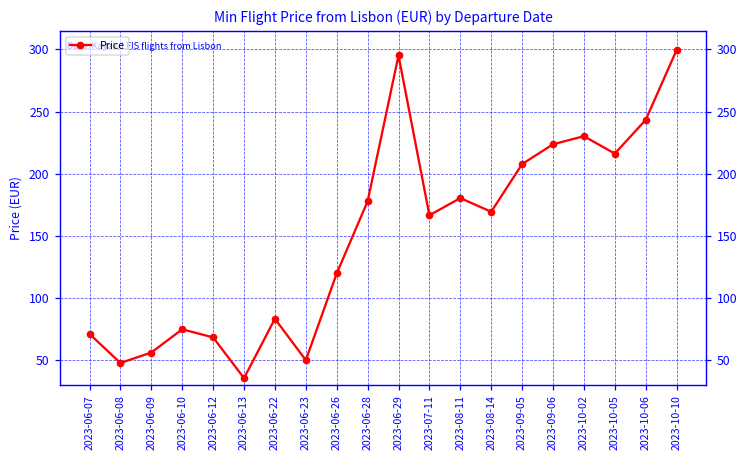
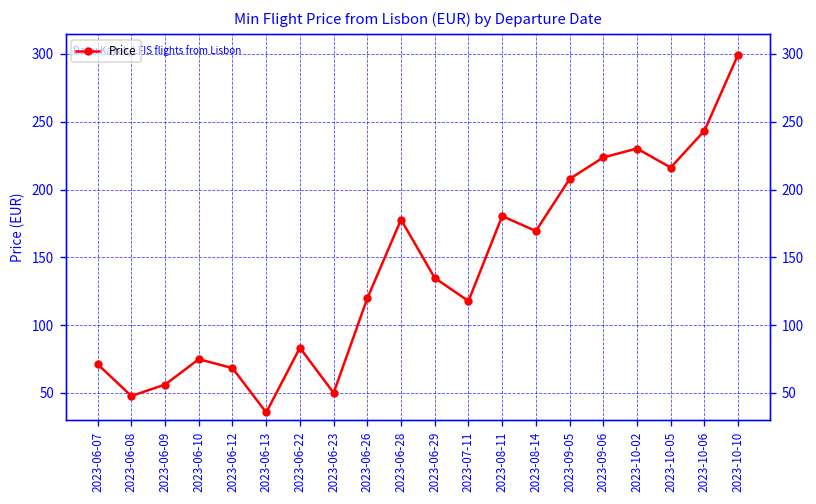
  {
    "2023-06-07": 71,
    "2023-06-08": 48,
    "2023-06-09": 56,
    "2023-06-10": 75,
    "2023-06-12": 68,
    "2023-06-13": 36,
    "2023-06-22": 83,
    "2023-06-23": 50,
    "2023-06-26": 120,
    "2023-06-28": 178,
-   "2023-06-29": 295,
-   "2023-07-11": 167,
+   "2023-06-29": 135,
+   "2023-07-11": 118,
    "2023-08-11": 180,
    "2023-08-14": 169,
    "2023-09-05": 208,
    "2023-09-06": 224,
    "2023-10-02": 230,
    "2023-10-05": 216,
    "2023-10-06": 243,
    "2023-10-10": 299
  }
